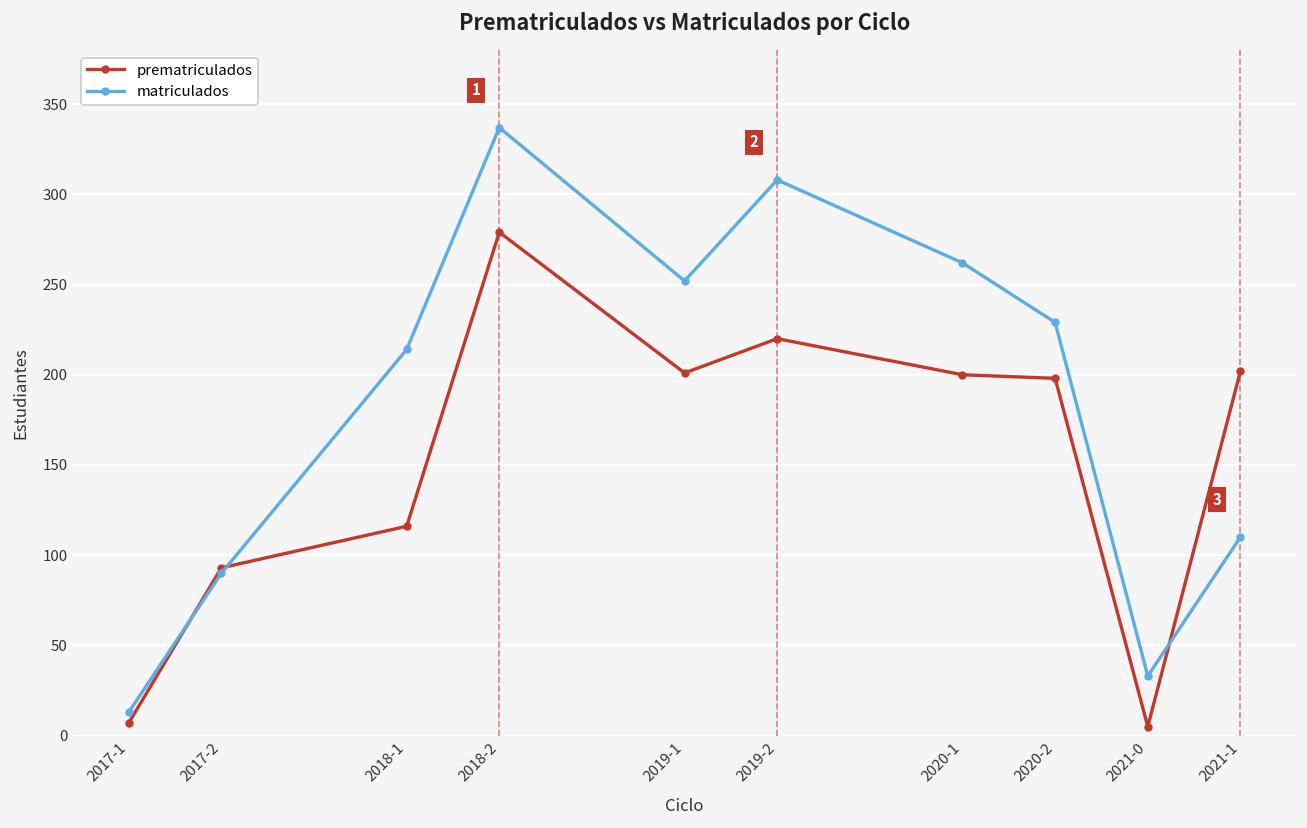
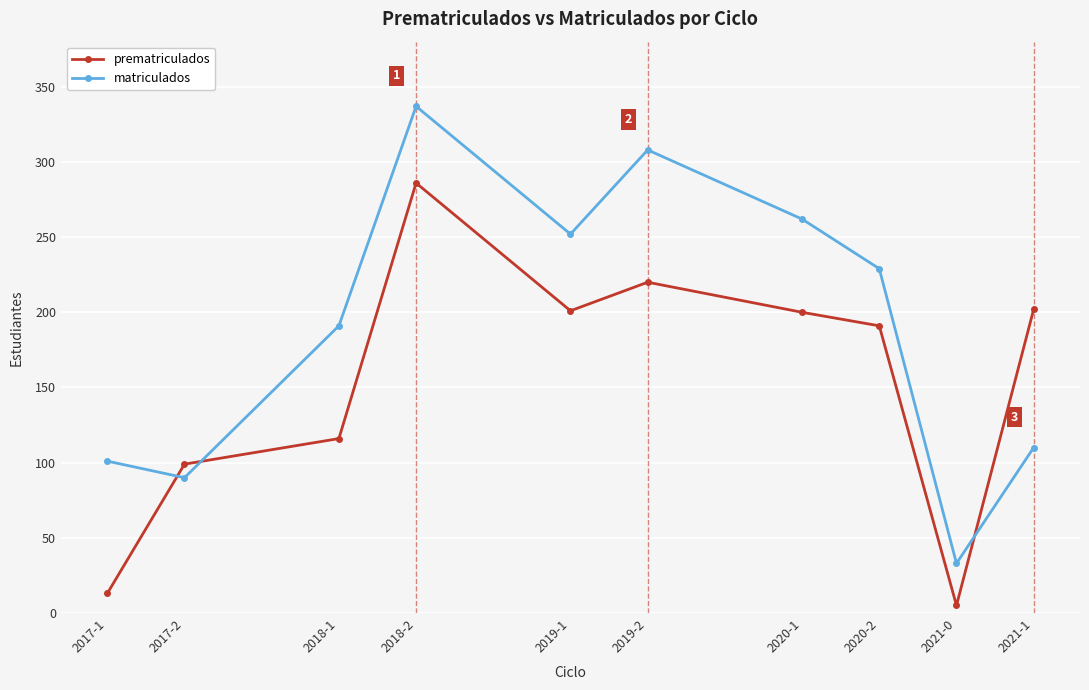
  {
    "prematriculados": {
-     "2017-1": 7,
-     "2017-2": 93,
+     "2017-1": 13,
+     "2017-2": 99,
      "2018-1": 116,
-     "2018-2": 279,
+     "2018-2": 286,
      "2019-1": 201,
      "2019-2": 220,
      "2020-1": 200,
-     "2020-2": 198,
+     "2020-2": 191,
      "2021-0": 5,
      "2021-1": 202
    },
    "matriculados": {
-     "2017-1": 13,
+     "2017-1": 101,
      "2017-2": 90,
-     "2018-1": 214,
+     "2018-1": 191,
      "2018-2": 337,
      "2019-1": 252,
      "2019-2": 308,
      "2020-1": 262,
      "2020-2": 229,
      "2021-0": 33,
      "2021-1": 110
    }
  }
